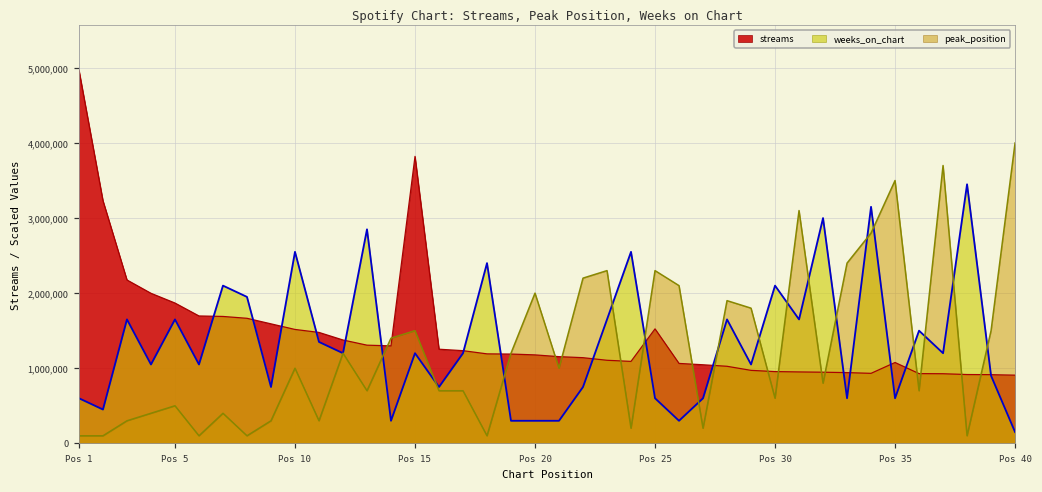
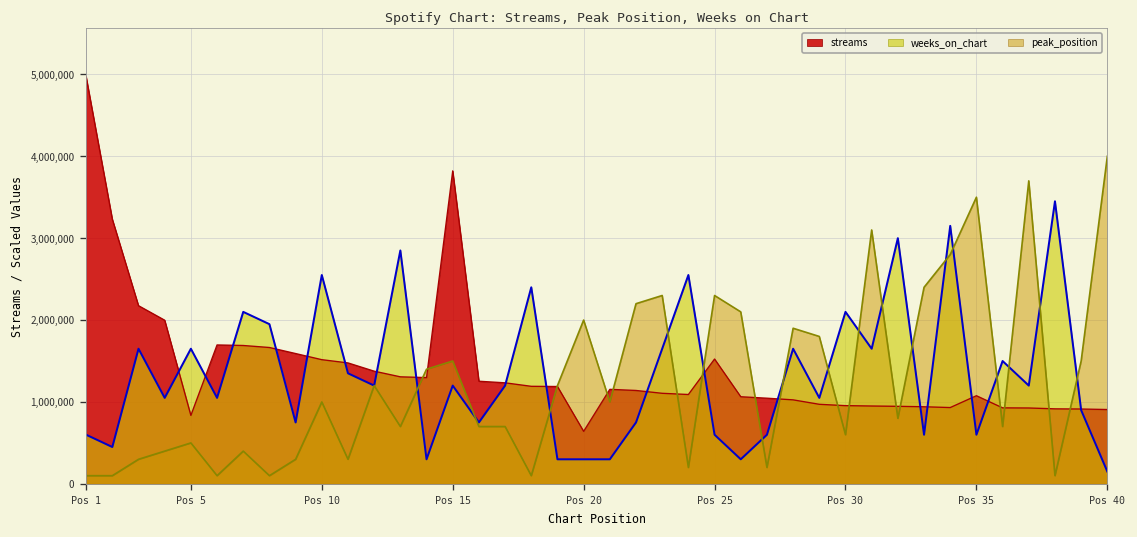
  {
    "streams": {
      "Pos 1": "5,000,000",
-     "Pos 5": "1,900,000",
+     "Pos 5": "800,000",
      "Pos 10": "1,500,000",
      "Pos 15": "3,800,000",
-     "Pos 20": "1,200,000",
+     "Pos 20": "600,000",
      "Pos 25": "1,500,000",
      "Pos 30": "1,000,000",
      "Pos 35": "1,100,000",
      "Pos 40": "900,000"
    }
  }
